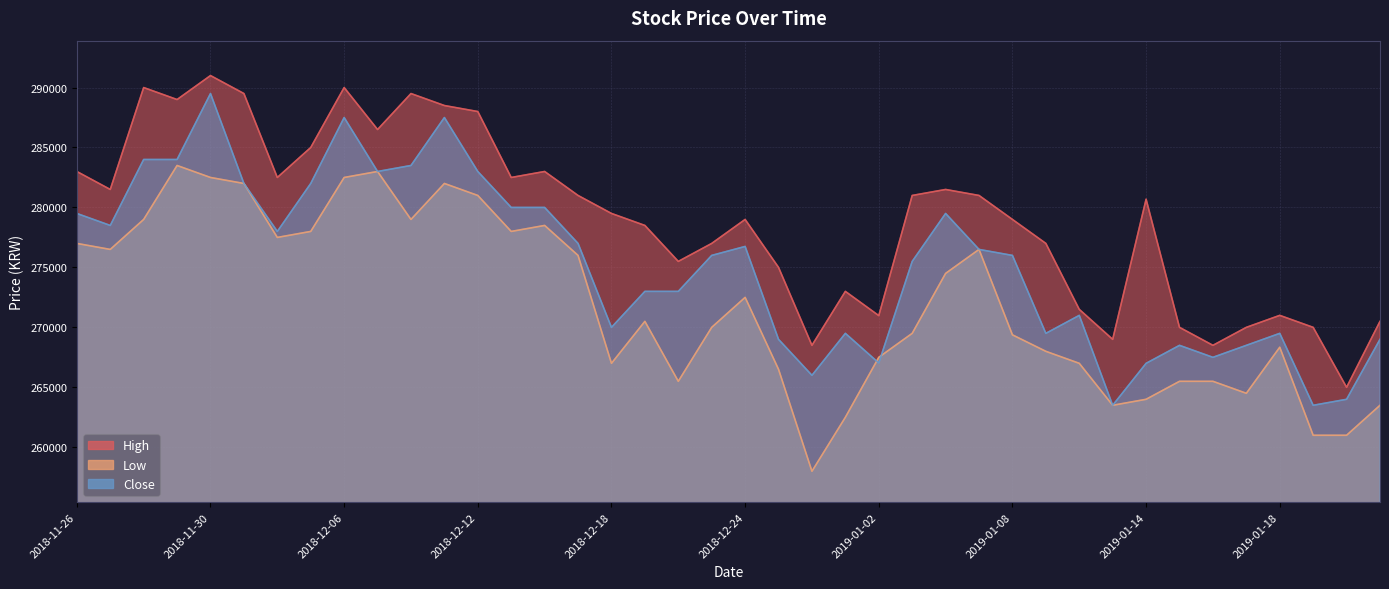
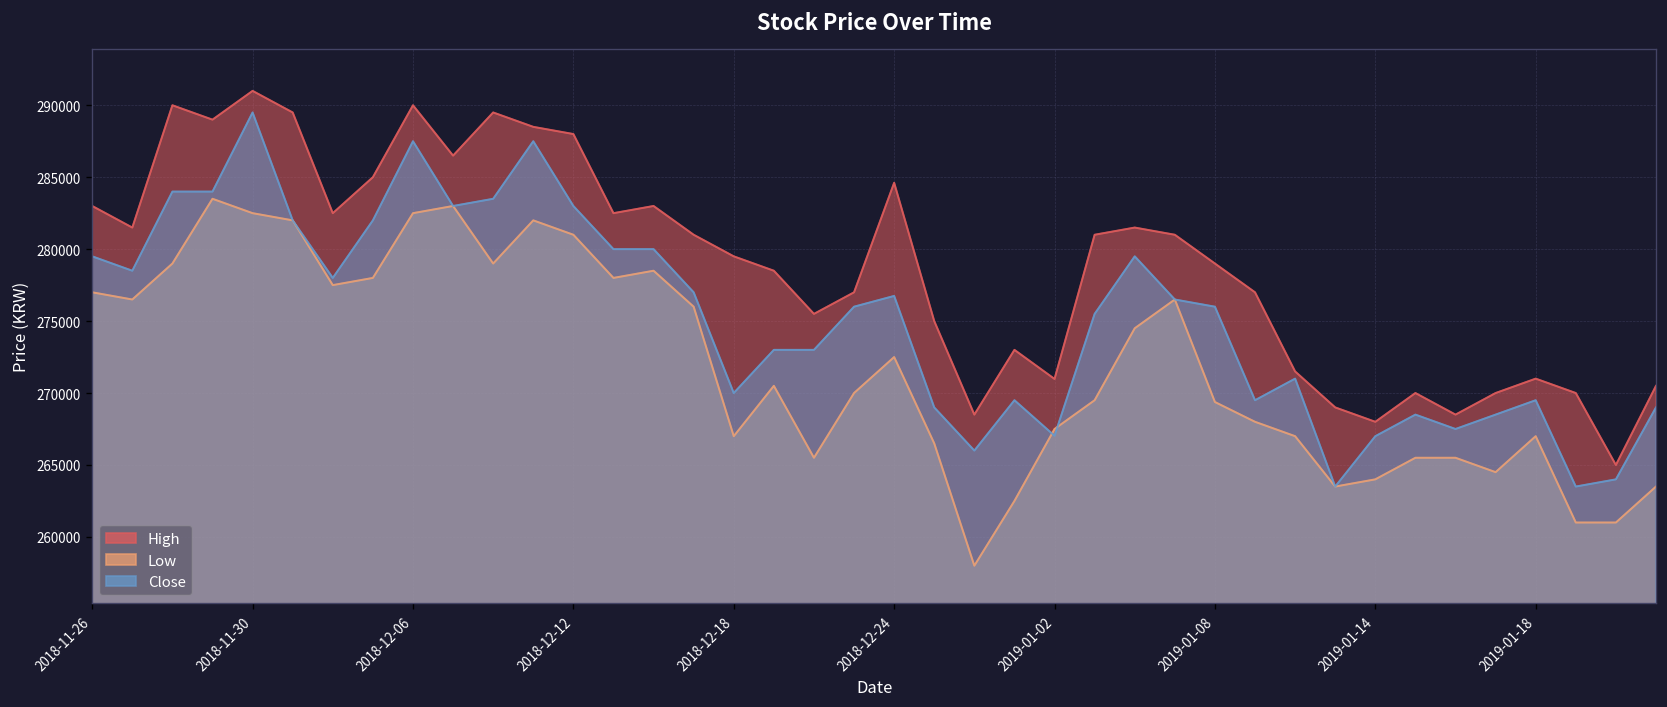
  {
    "High": {
      "2018-11-26": 283000,
      "2018-11-30": 291000,
      "2018-12-06": 290000,
      "2018-12-12": 288000,
      "2018-12-18": 279500,
-     "2018-12-24": 279000,
+     "2018-12-24": 284600,
      "2019-01-02": 271000,
      "2019-01-08": 279000,
-     "2019-01-14": 280700,
+     "2019-01-14": 268000,
      "2019-01-18": 271000
    },
    "Low": {
      "2018-11-26": 277000,
      "2018-11-30": 282500,
      "2018-12-06": 282500,
      "2018-12-12": 281000,
      "2018-12-18": 267000,
      "2018-12-24": 272500,
      "2019-01-02": 267500,
      "2019-01-08": 269400,
      "2019-01-14": 264000,
-     "2019-01-18": 268300
+     "2019-01-18": 267000
    },
    "Close": {
      "2018-11-26": 279500,
      "2018-11-30": 289500,
      "2018-12-06": 287500,
      "2018-12-12": 283000,
      "2018-12-18": 270000,
      "2018-12-24": 276700,
      "2019-01-02": 267000,
      "2019-01-08": 276000,
      "2019-01-14": 267000,
      "2019-01-18": 269500
    }
  }
